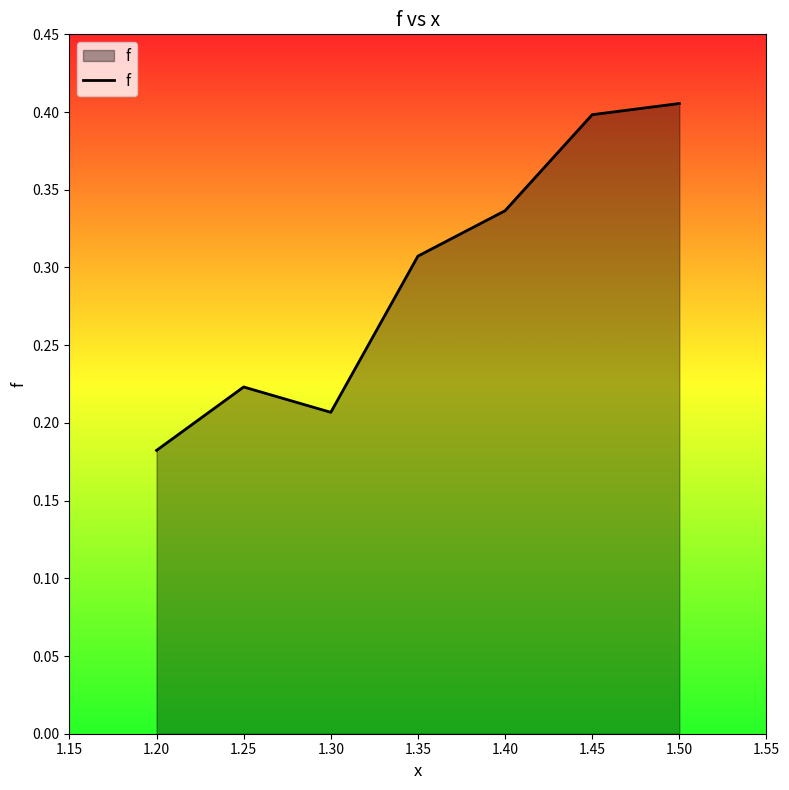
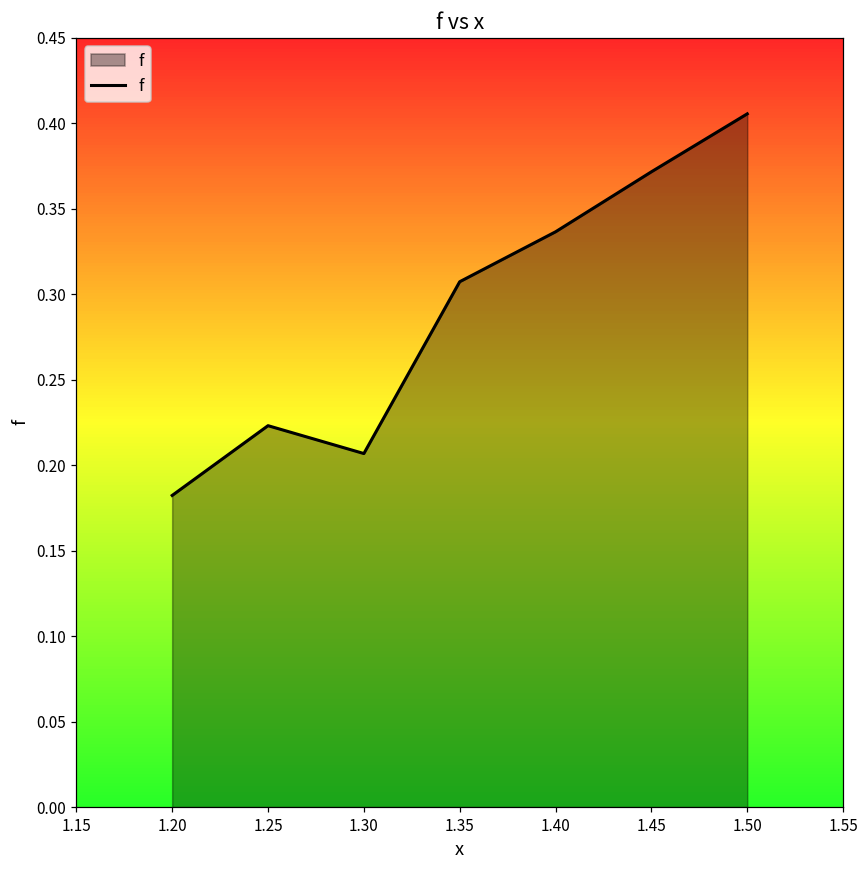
  {
    "1.20": 0.182,
    "1.25": 0.223,
    "1.30": 0.207,
    "1.35": 0.307,
    "1.40": 0.337,
-   "1.45": 0.398,
+   "1.45": 0.372,
    "1.50": 0.406
  }
